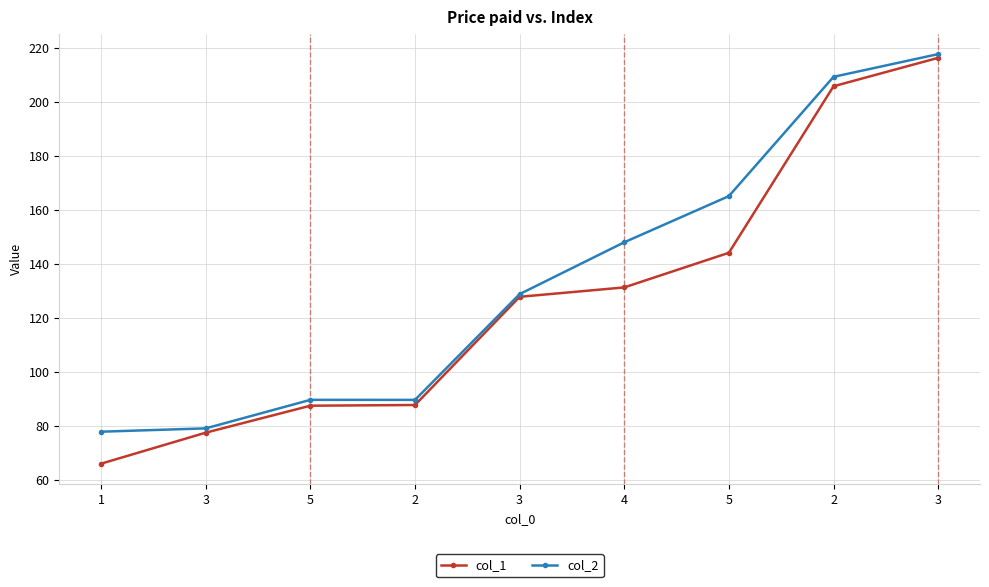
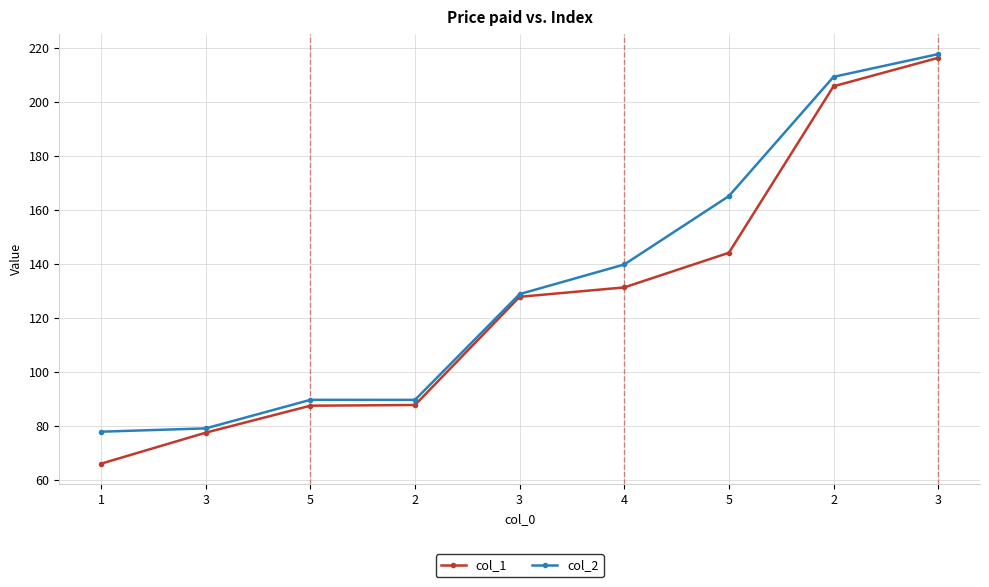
  {
    "col_1": {
      "1": 66,
      "4": 131
    },
    "col_2": {
      "1": 78,
-     "4": 148
+     "4": 140
    }
  }
